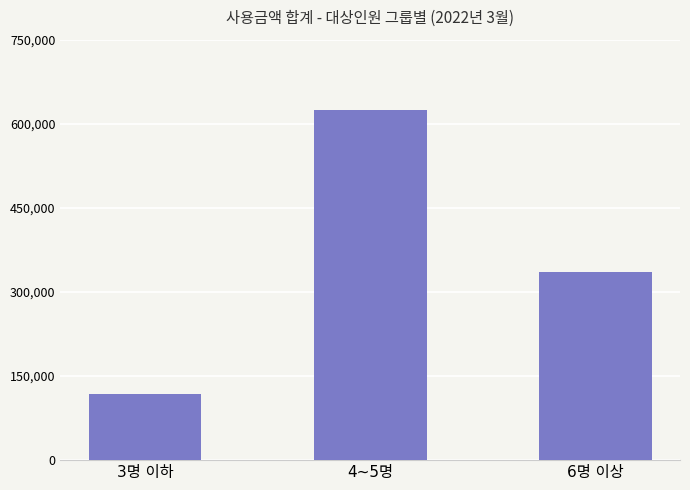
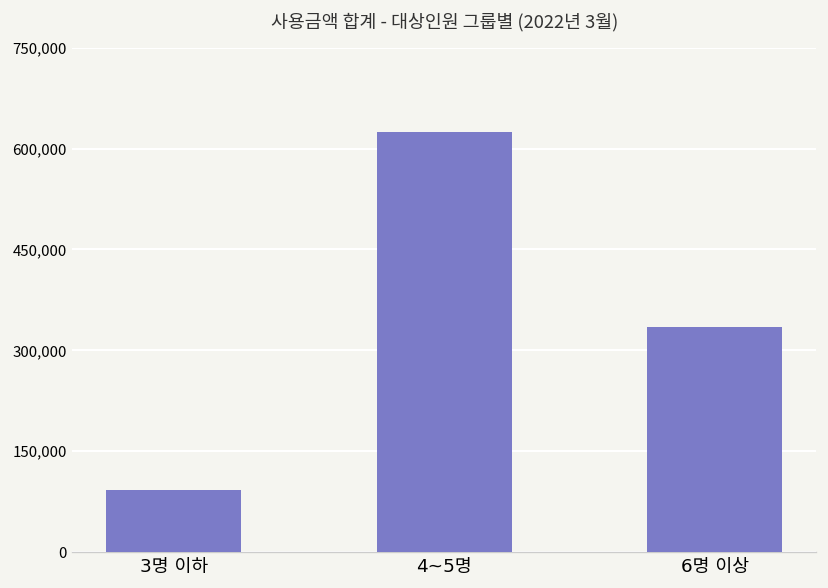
  {
-   "3명 이하": "120,000",
+   "3명 이하": "90,000",
    "4~5명": "620,000",
    "6명 이상": "330,000"
  }
